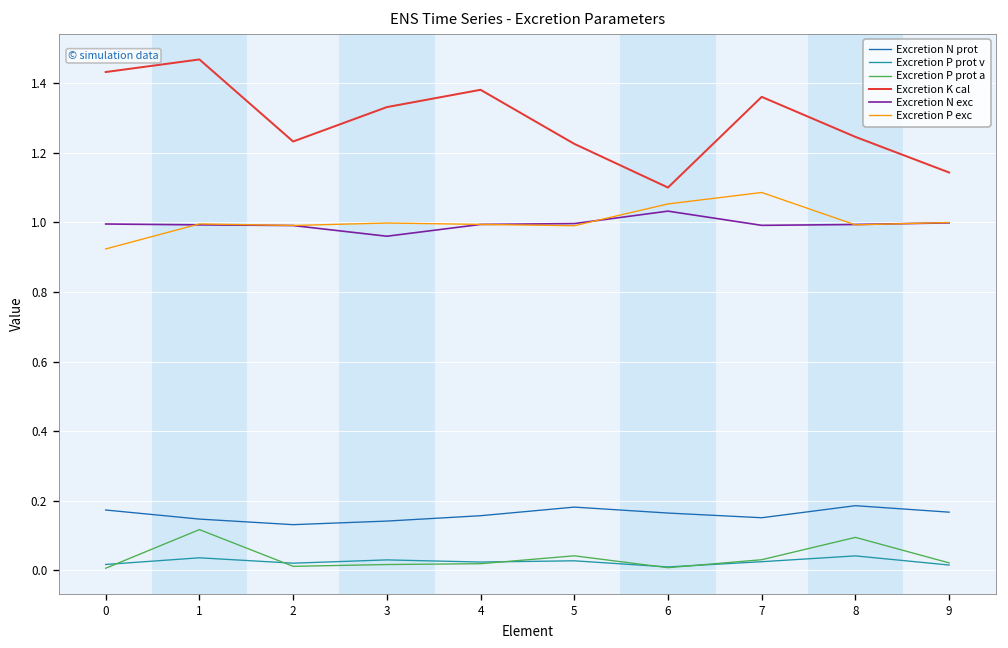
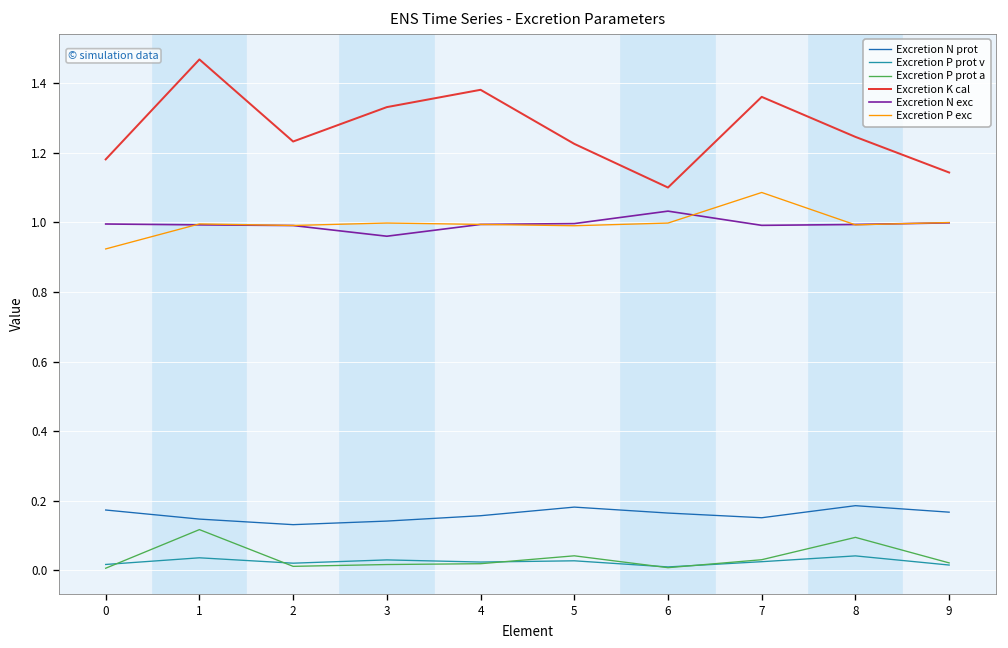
  {
    "Excretion P prot a": {
      "0": 0.01,
      "1": 0.12,
      "2": 0.01,
      "3": 0.02,
      "5": 0.04,
      "8": 0.09
    },
    "Excretion K cal": {
-     "0": 1.43,
+     "0": 1.18,
      "1": 1.47,
      "2": 1.23,
      "3": 1.33,
      "4": 1.38,
      "5": 1.23,
      "6": 1.10,
      "7": 1.36,
      "8": 1.25,
      "9": 1.14
    },
    "Excretion N exc": {
      "0": 1.00,
      "3": 0.96,
      "6": 1.03,
      "7": 0.99
    },
    "Excretion P exc": {
      "0": 0.92,
      "3": 1.00,
-     "6": 1.05,
+     "6": 1.00,
      "7": 1.09
    }
  }
